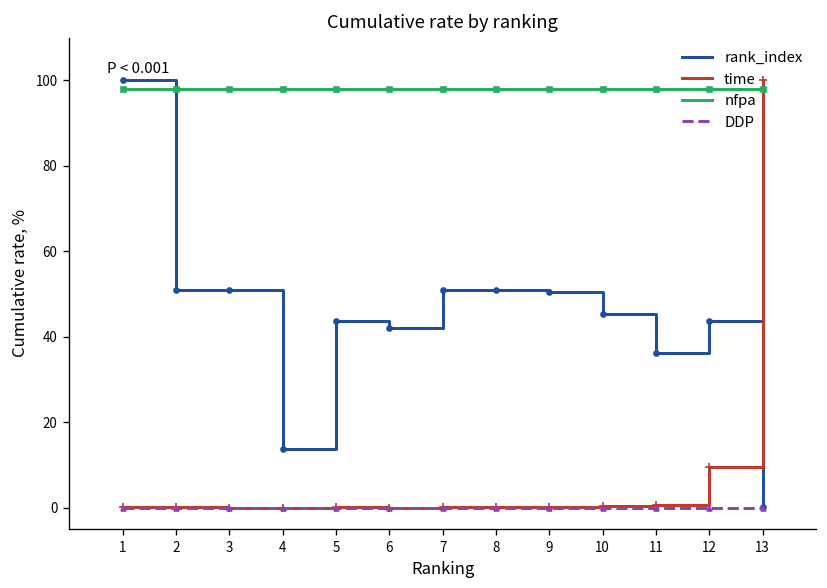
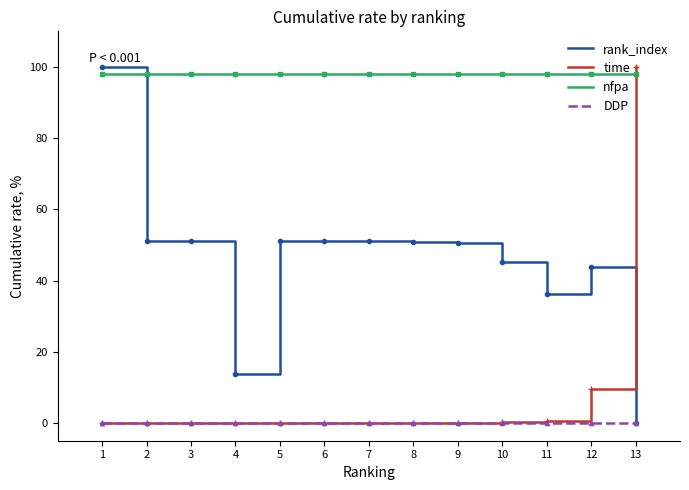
  {
    "rank_index": {
      "2": 51,
      "3": 51,
      "4": 14,
-     "5": 44,
-     "6": 42,
+     "5": 51,
+     "6": 51,
      "7": 51,
      "8": 51,
      "9": 50,
      "10": 45,
      "11": 36,
      "12": 44
    },
    "time": {
      "12": 10,
      "13": 100
    },
    "nfpa": {
      "1": 98,
      "2": 98,
      "3": 98,
      "4": 98,
      "5": 98,
      "6": 98,
      "7": 98,
      "8": 98,
      "9": 98,
      "10": 98,
      "11": 98,
      "12": 98,
      "13": 98
    },
    "DDP": {
      "12": 0
    }
  }
